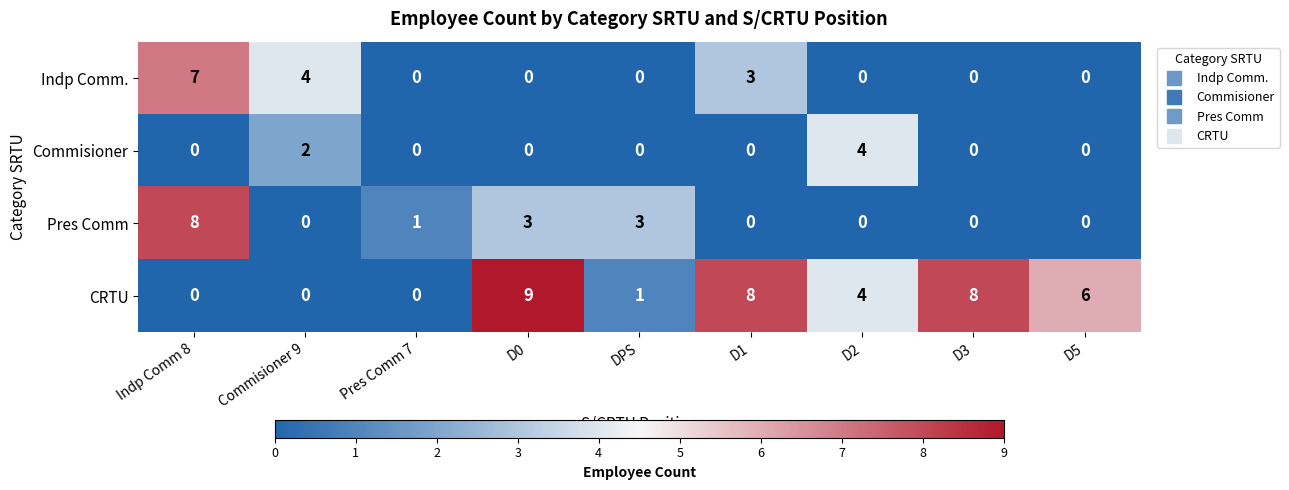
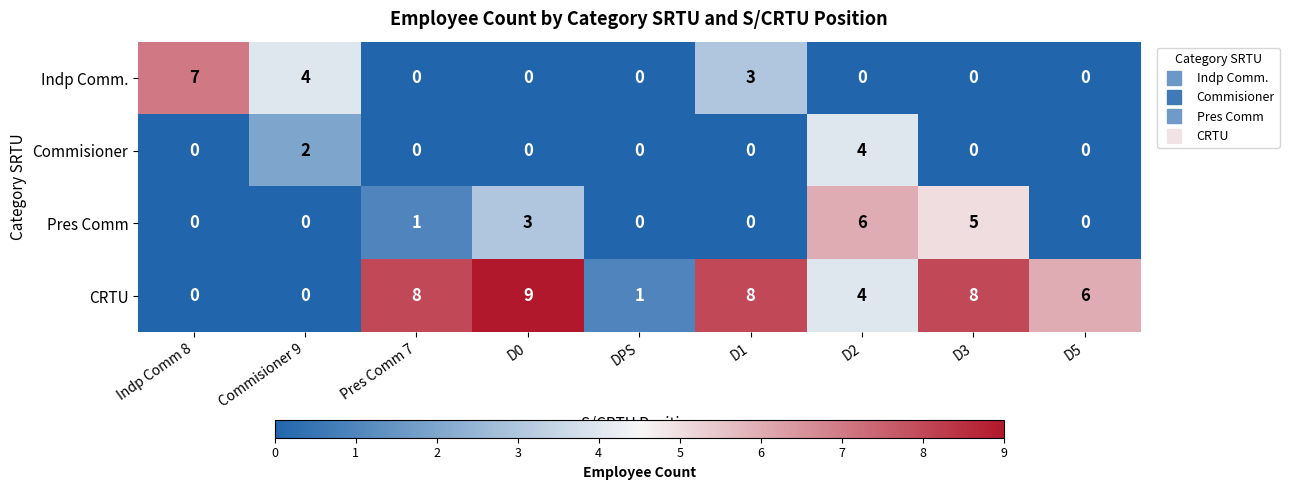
  {
    "Indp Comm.": {
      "Indp Comm 8": 7,
      "Commisioner 9": 4,
      "Pres Comm 7": 0,
      "D0": 0,
      "DPS": 0,
      "D1": 3,
      "D2": 0,
      "D3": 0,
      "D5": 0
    },
    "Commisioner": {
      "Indp Comm 8": 0,
      "Commisioner 9": 2,
      "Pres Comm 7": 0,
      "D0": 0,
      "DPS": 0,
      "D1": 0,
      "D2": 4,
      "D3": 0,
      "D5": 0
    },
    "Pres Comm": {
-     "Indp Comm 8": 8,
+     "Indp Comm 8": 0,
      "Commisioner 9": 0,
      "Pres Comm 7": 1,
      "D0": 3,
-     "DPS": 3,
+     "DPS": 0,
      "D1": 0,
-     "D2": 0,
-     "D3": 0,
+     "D2": 6,
+     "D3": 5,
      "D5": 0
    },
    "CRTU": {
      "Indp Comm 8": 0,
      "Commisioner 9": 0,
-     "Pres Comm 7": 0,
+     "Pres Comm 7": 8,
      "D0": 9,
      "DPS": 1,
      "D1": 8,
      "D2": 4,
      "D3": 8,
      "D5": 6
    }
  }
